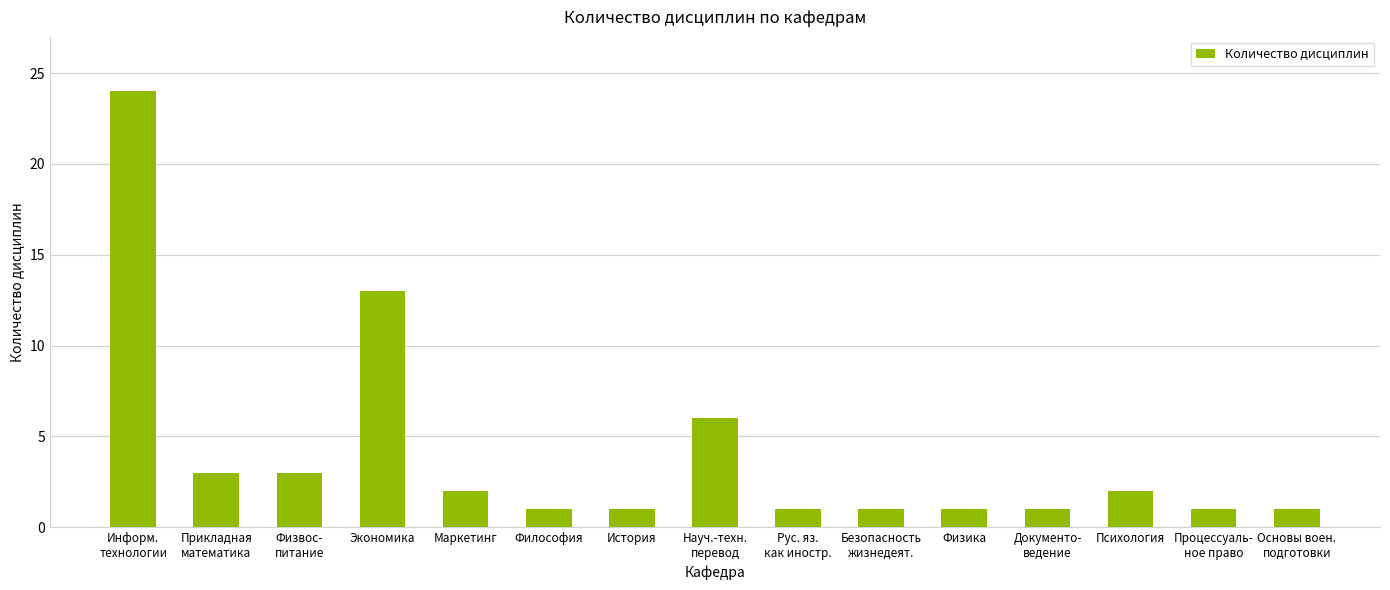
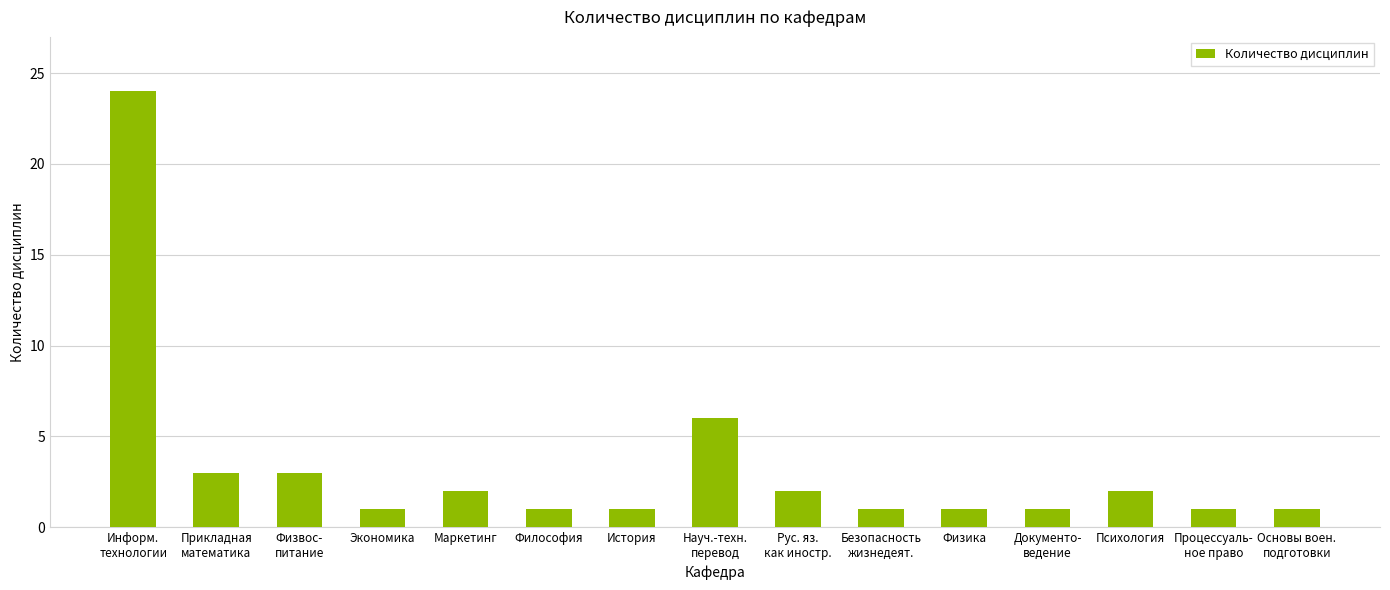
  {
    "Информ. технологии": 24,
    "Прикладная математика": 3,
    "Физвос- питание": 3,
-   "Экономика": 13,
+   "Экономика": 1,
    "Маркетинг": 2,
    "Философия": 1,
    "История": 1,
    "Науч.-техн. перевод": 6,
-   "Рус. яз. как иностр.": 1,
+   "Рус. яз. как иностр.": 2,
    "Безопасность жизнедеят.": 1,
    "Физика": 1,
    "Документо- ведение": 1,
    "Психология": 2,
    "Процессуаль- ное право": 1,
    "Основы воен. подготовки": 1
  }
